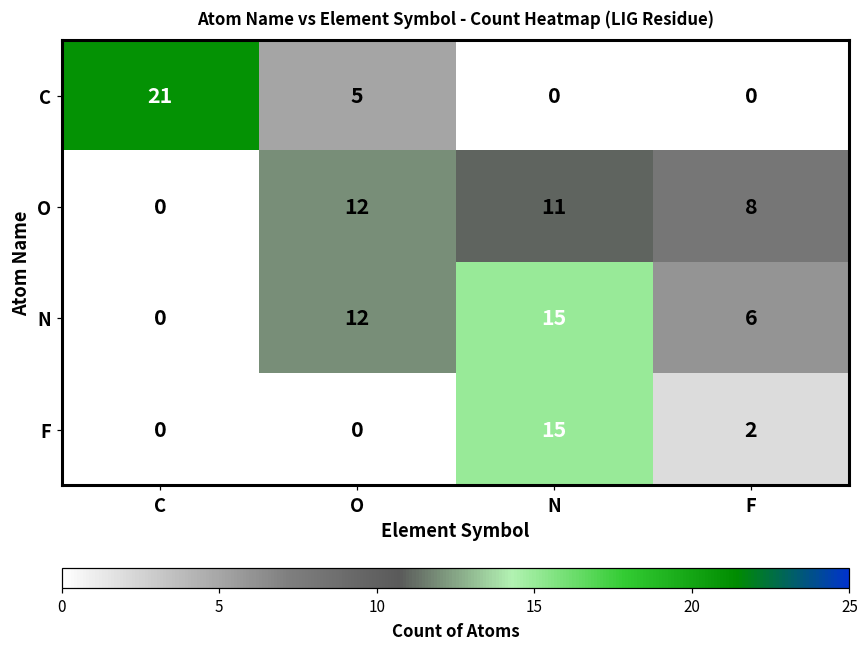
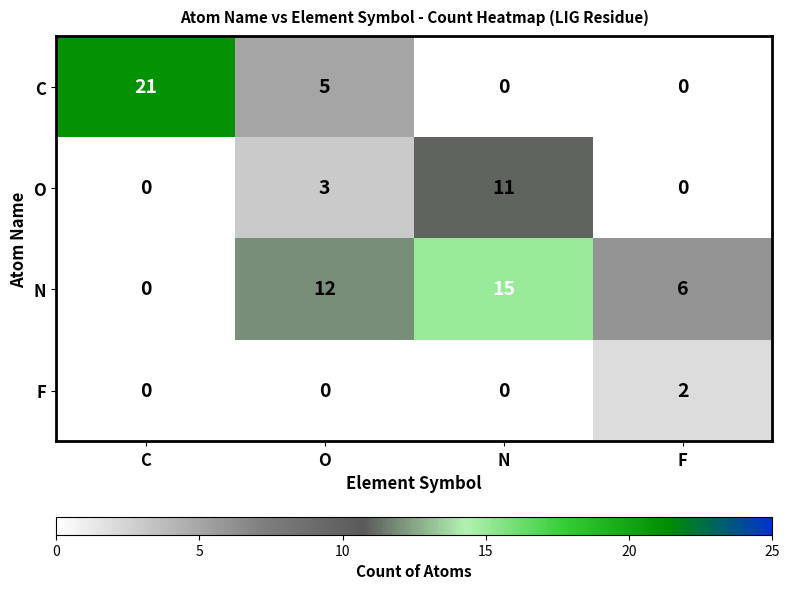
  {
    "C": {
      "C": 21,
      "O": 5,
      "N": 0,
      "F": 0
    },
    "O": {
      "C": 0,
-     "O": 12,
+     "O": 3,
      "N": 11,
-     "F": 8
+     "F": 0
    },
    "N": {
      "C": 0,
      "O": 12,
      "N": 15,
      "F": 6
    },
    "F": {
      "C": 0,
      "O": 0,
-     "N": 15,
+     "N": 0,
      "F": 2
    }
  }
